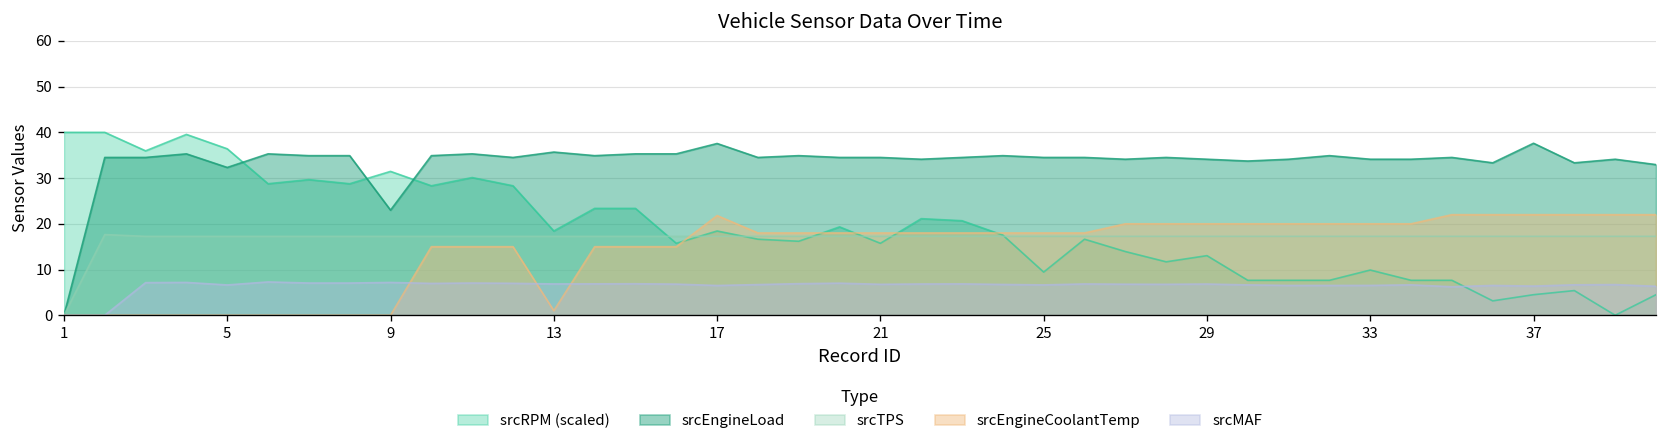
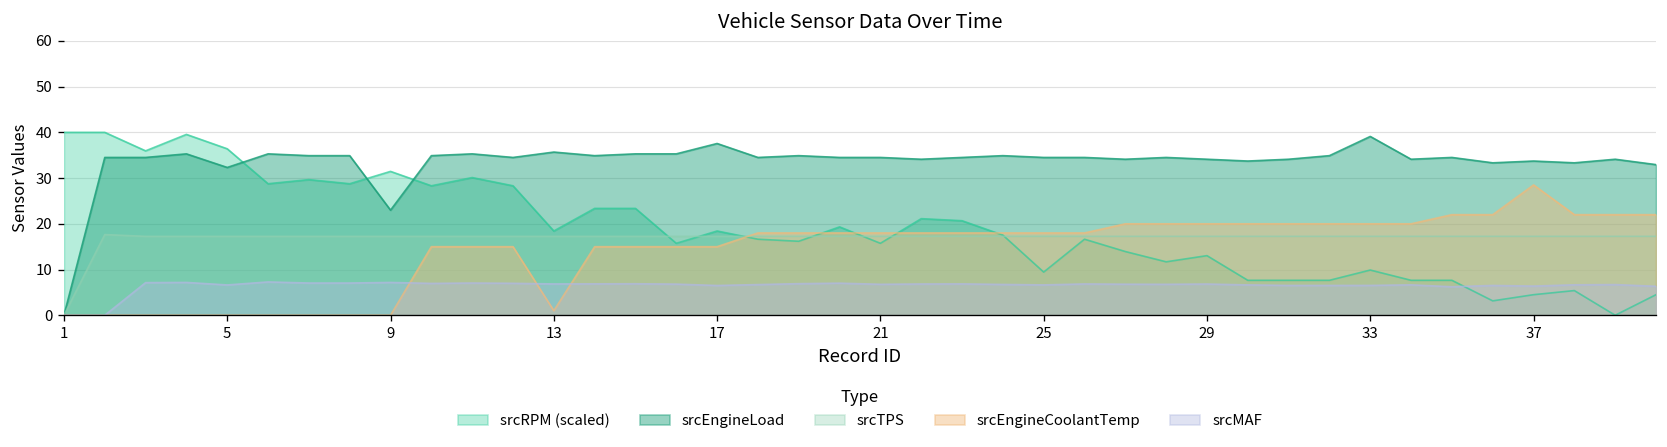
  {
    "srcEngineLoad": {
      "5": 32,
      "9": 23,
      "13": 36,
      "17": 38,
      "21": 35,
      "25": 35,
      "29": 34,
-     "33": 34,
-     "37": 38
+     "33": 39,
+     "37": 34
    },
    "srcEngineCoolantTemp": {
      "5": 0,
      "9": 0,
      "13": 1,
-     "17": 22,
+     "17": 15,
      "21": 18,
      "25": 18,
      "29": 20,
      "33": 20,
-     "37": 22
+     "37": 29
    }
  }
